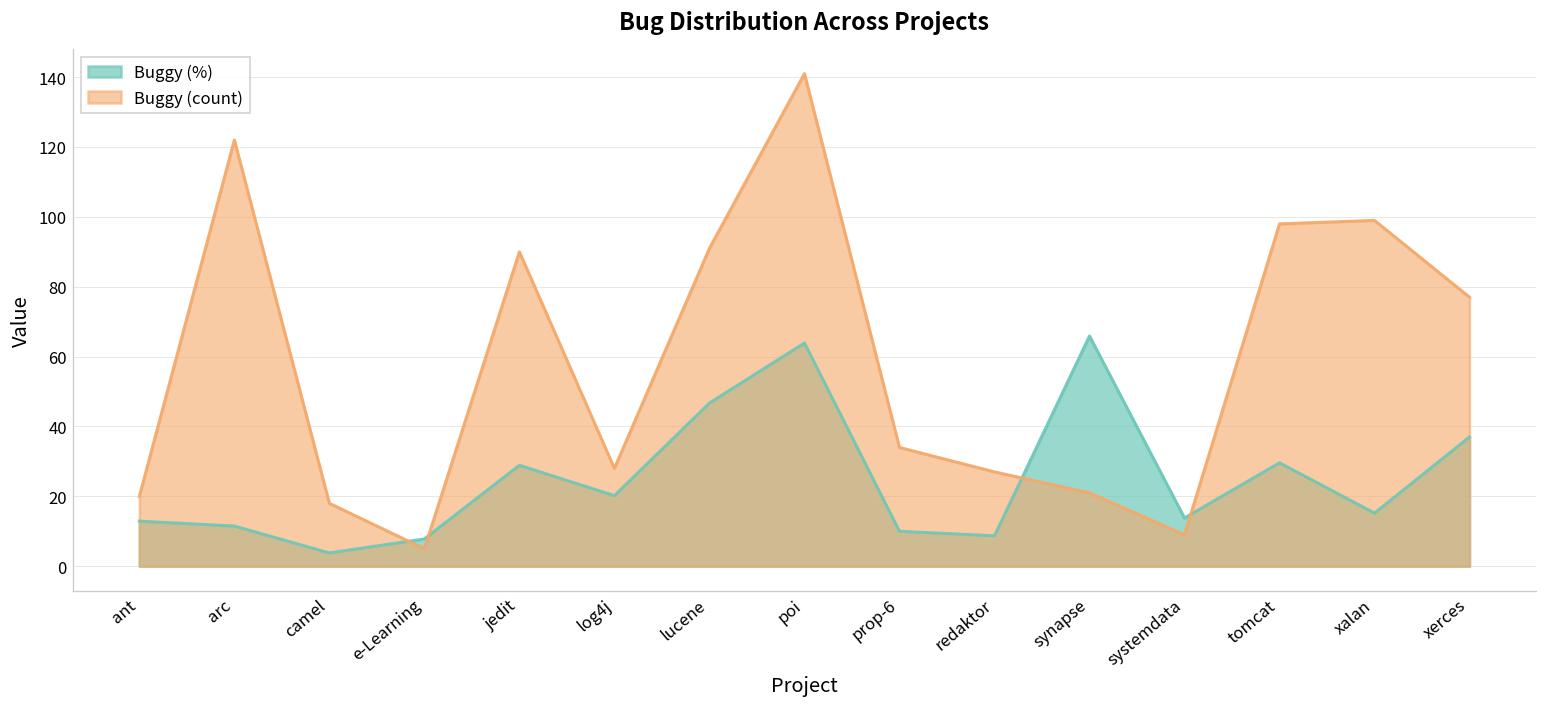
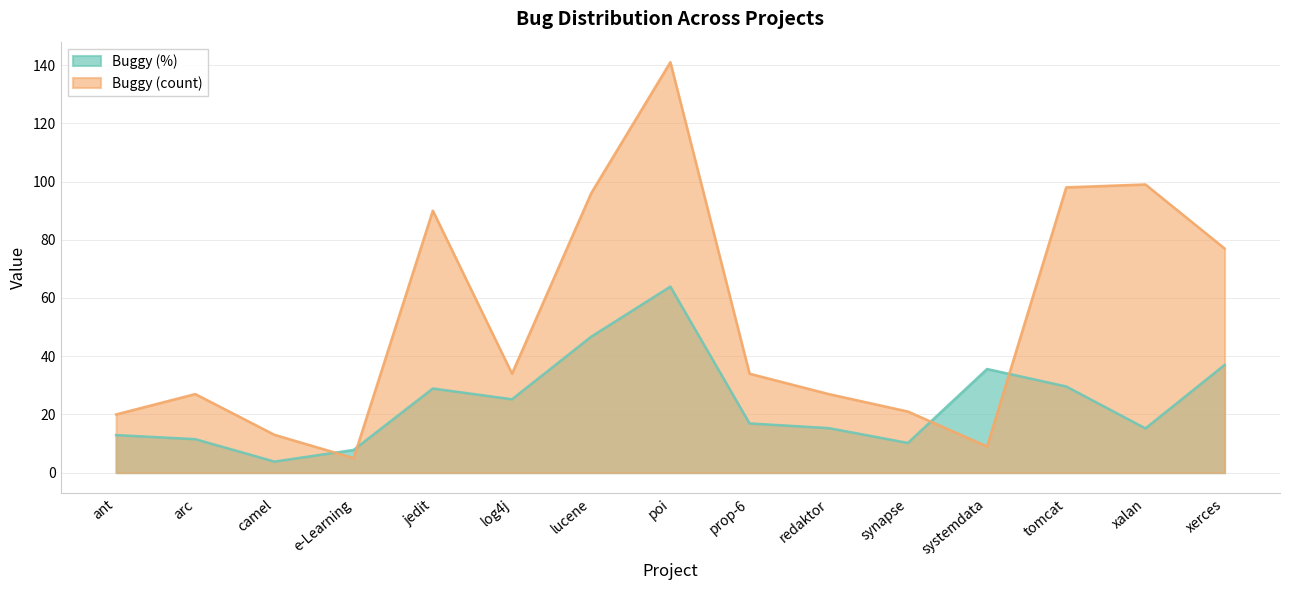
  {
    "Buggy (%)": {
      "ant": 13,
      "arc": 12,
      "camel": 4,
      "e-Learning": 8,
      "jedit": 29,
-     "log4j": 20,
+     "log4j": 25,
      "lucene": 47,
      "poi": 64,
-     "prop-6": 10,
-     "redaktor": 9,
-     "synapse": 66,
-     "systemdata": 14,
+     "prop-6": 17,
+     "redaktor": 15,
+     "synapse": 10,
+     "systemdata": 36,
      "tomcat": 30,
      "xalan": 15,
      "xerces": 37
    },
    "Buggy (count)": {
      "ant": 20,
-     "arc": 122,
-     "camel": 18,
+     "arc": 27,
+     "camel": 13,
      "e-Learning": 5,
      "jedit": 90,
-     "log4j": 28,
-     "lucene": 91,
+     "log4j": 34,
+     "lucene": 96,
      "poi": 141,
      "prop-6": 34,
      "redaktor": 27,
      "synapse": 21,
      "systemdata": 9,
      "tomcat": 98,
      "xalan": 99,
      "xerces": 77
    }
  }
